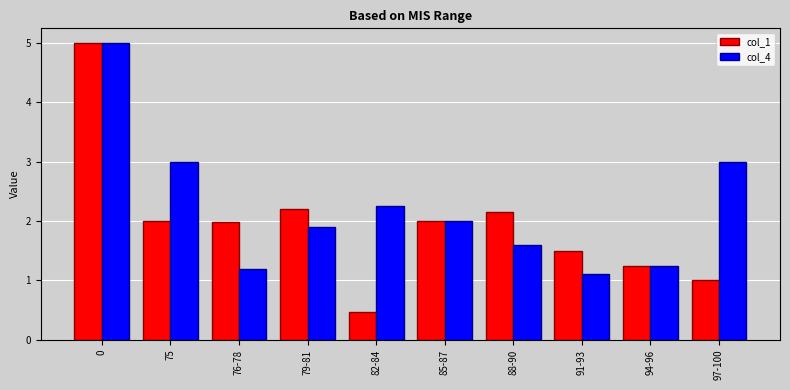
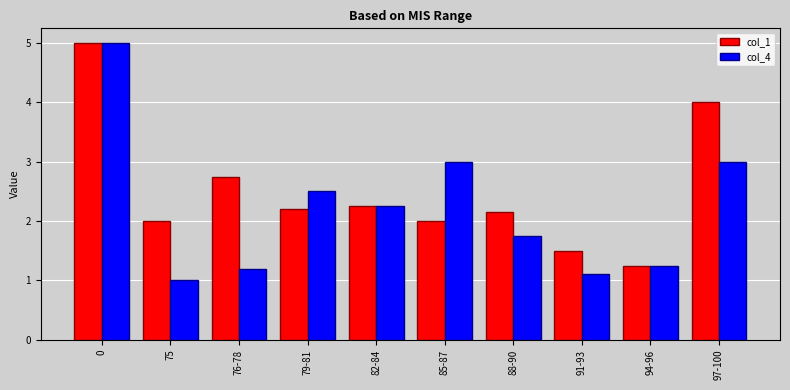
  {
    "col_1": {
      "0": 5.0,
      "75": 2.0,
-     "76-78": 2.0,
+     "76-78": 2.8,
      "79-81": 2.2,
-     "82-84": 0.5,
+     "82-84": 2.3,
      "85-87": 2.0,
      "88-90": 2.2,
      "91-93": 1.5,
      "94-96": 1.3,
-     "97-100": 1
+     "97-100": 4
    },
    "col_4": {
      "0": 5.0,
-     "75": 3,
+     "75": 1,
      "76-78": 1.2,
-     "79-81": 1.9,
+     "79-81": 2.5,
      "82-84": 2.3,
-     "85-87": 2,
-     "88-90": 1.6,
+     "85-87": 3,
+     "88-90": 1.8,
      "91-93": 1.1,
      "94-96": 1.3,
      "97-100": 3.0
    }
  }
